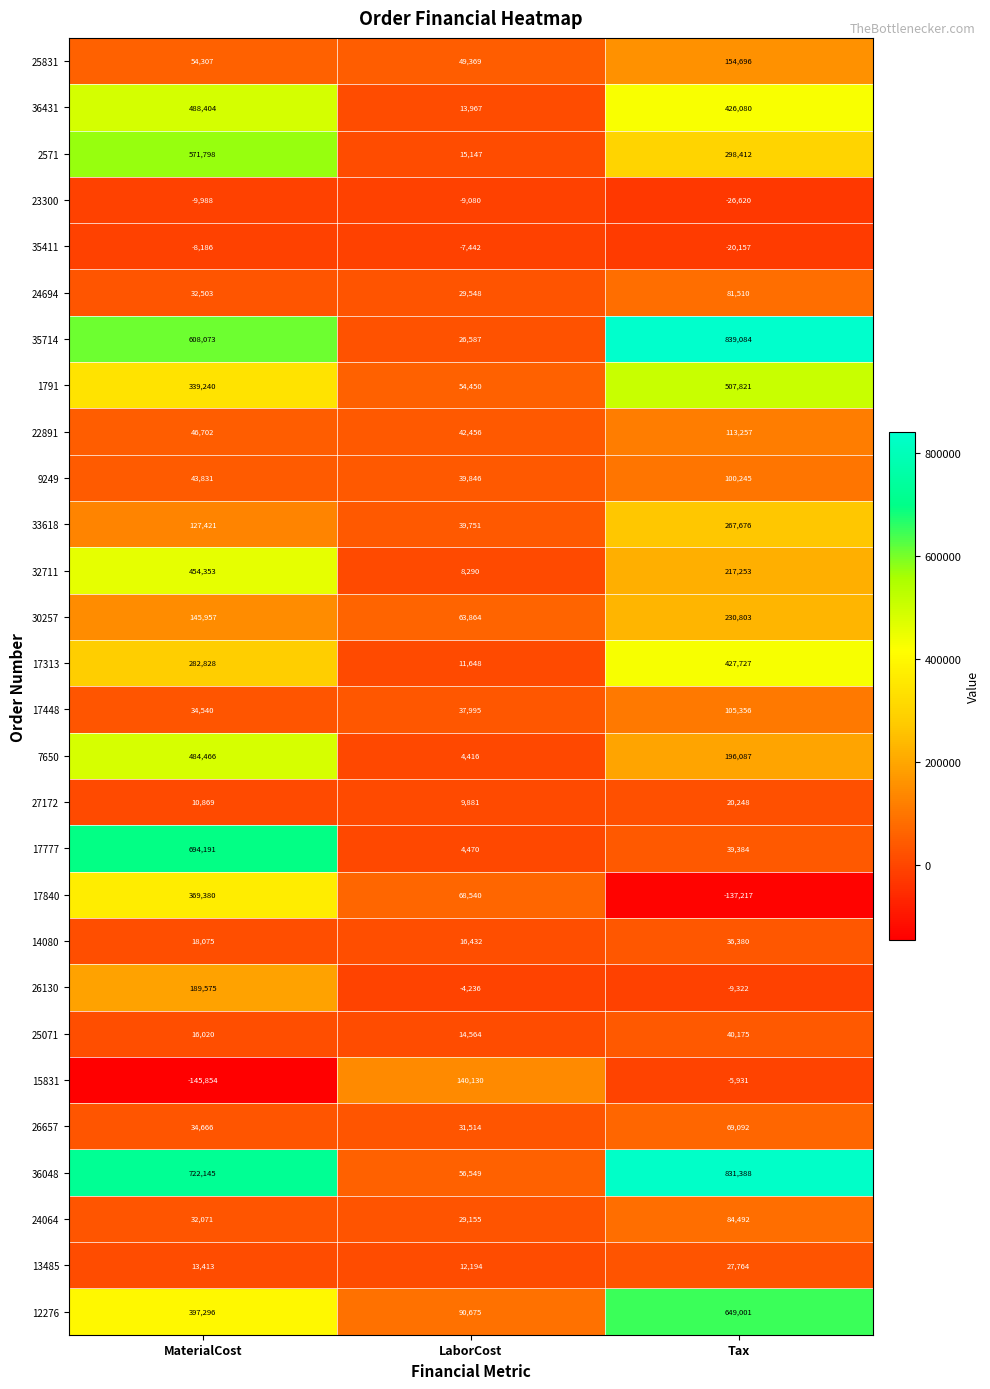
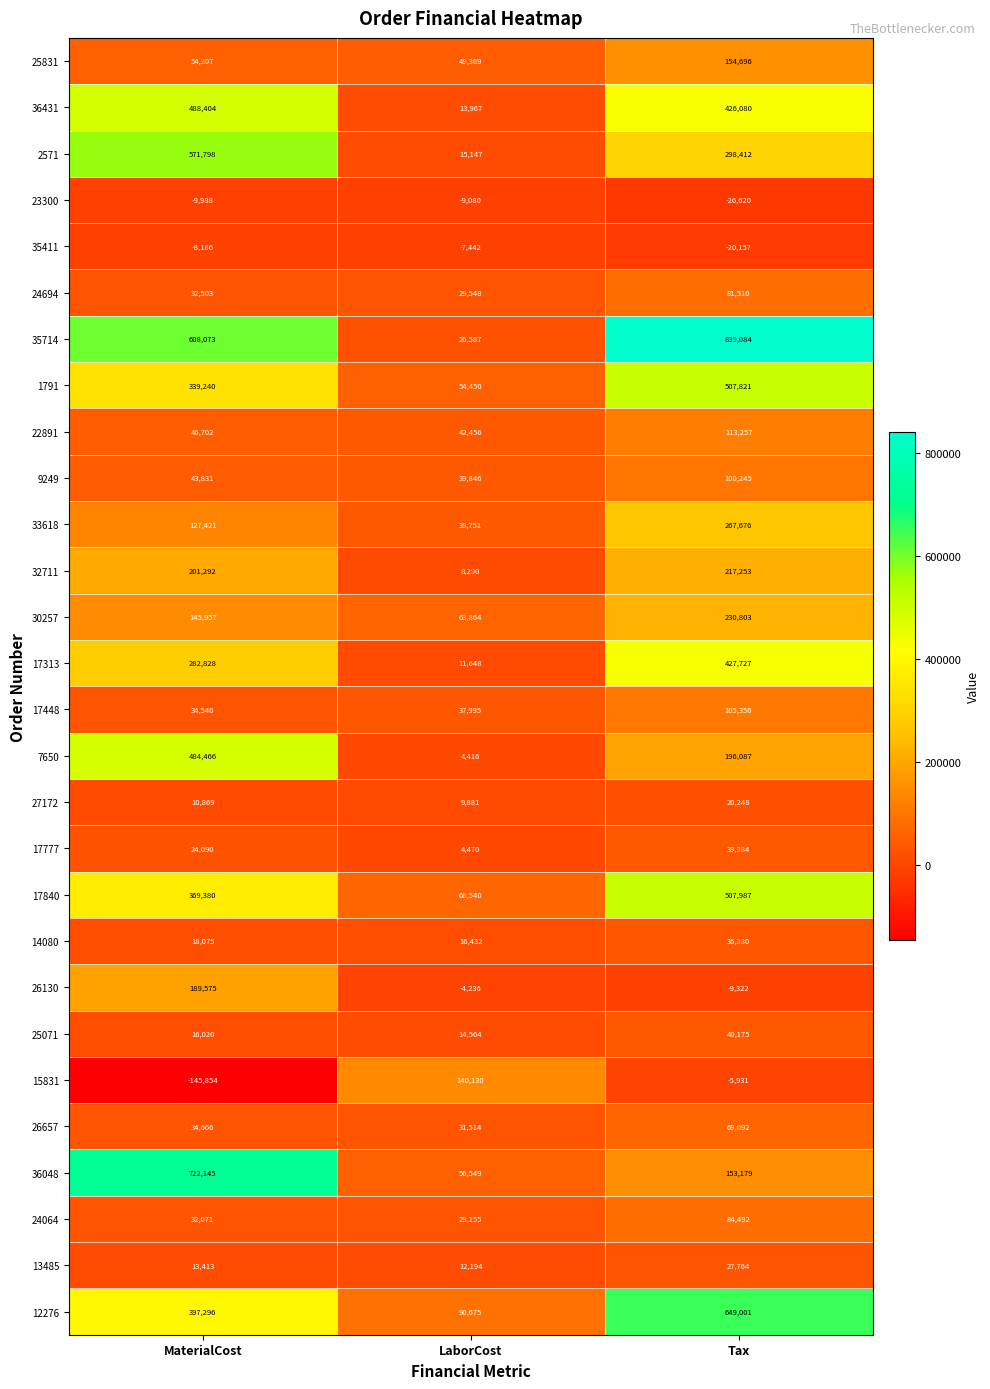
  {
    "25831": {
      "MaterialCost": "54,307",
      "LaborCost": "49,369",
      "Tax": "154,696"
    },
    "36431": {
      "MaterialCost": "488,404",
      "LaborCost": "13,967",
      "Tax": "426,080"
    },
    "2571": {
      "MaterialCost": "571,798",
      "LaborCost": "15,147",
      "Tax": "298,412"
    },
    "23300": {
      "MaterialCost": "-9,988",
      "LaborCost": "-9,080",
      "Tax": "-26,620"
    },
    "35411": {
      "MaterialCost": "-8,186",
      "LaborCost": "-7,442",
      "Tax": "-20,157"
    },
    "24694": {
      "MaterialCost": "32,503",
      "LaborCost": "29,548",
      "Tax": "81,510"
    },
    "35714": {
      "MaterialCost": "608,073",
      "LaborCost": "26,587",
      "Tax": "839,084"
    },
    "1791": {
      "MaterialCost": "339,240",
      "LaborCost": "54,450",
      "Tax": "507,821"
    },
    "22891": {
      "MaterialCost": "46,702",
      "LaborCost": "42,456",
      "Tax": "113,257"
    },
    "9249": {
      "MaterialCost": "43,831",
      "LaborCost": "39,846",
      "Tax": "100,245"
    },
    "33618": {
      "MaterialCost": "127,421",
      "LaborCost": "39,751",
      "Tax": "267,676"
    },
    "32711": {
-     "MaterialCost": "454,353",
+     "MaterialCost": "201,292",
      "LaborCost": "8,290",
      "Tax": "217,253"
    },
    "30257": {
      "MaterialCost": "145,957",
      "LaborCost": "63,864",
      "Tax": "230,803"
    },
    "17313": {
      "MaterialCost": "282,828",
      "LaborCost": "11,648",
      "Tax": "427,727"
    },
    "17448": {
      "MaterialCost": "34,540",
      "LaborCost": "37,995",
      "Tax": "105,356"
    },
    "7650": {
      "MaterialCost": "484,466",
      "LaborCost": "4,416",
      "Tax": "196,087"
    },
    "27172": {
      "MaterialCost": "10,869",
      "LaborCost": "9,881",
      "Tax": "20,248"
    },
    "17777": {
-     "MaterialCost": "694,191",
+     "MaterialCost": "24,090",
      "LaborCost": "4,470",
      "Tax": "39,384"
    },
    "17840": {
      "MaterialCost": "369,380",
      "LaborCost": "68,540",
-     "Tax": "-137,217"
+     "Tax": "507,987"
    },
    "14080": {
      "MaterialCost": "18,075",
      "LaborCost": "16,432",
      "Tax": "36,380"
    },
    "26130": {
      "MaterialCost": "189,575",
      "LaborCost": "-4,236",
      "Tax": "-9,322"
    },
    "25071": {
      "MaterialCost": "16,020",
      "LaborCost": "14,564",
      "Tax": "40,175"
    },
    "15831": {
      "MaterialCost": "-145,854",
      "LaborCost": "140,130",
      "Tax": "-5,931"
    },
    "26657": {
      "MaterialCost": "34,666",
      "LaborCost": "31,514",
      "Tax": "69,092"
    },
    "36048": {
      "MaterialCost": "722,145",
      "LaborCost": "56,549",
-     "Tax": "831,388"
+     "Tax": "153,179"
    },
    "24064": {
      "MaterialCost": "32,071",
      "LaborCost": "29,155",
      "Tax": "84,492"
    },
    "13485": {
      "MaterialCost": "13,413",
      "LaborCost": "12,194",
      "Tax": "27,764"
    },
    "12276": {
      "MaterialCost": "397,296",
      "LaborCost": "90,675",
      "Tax": "649,001"
    }
  }
